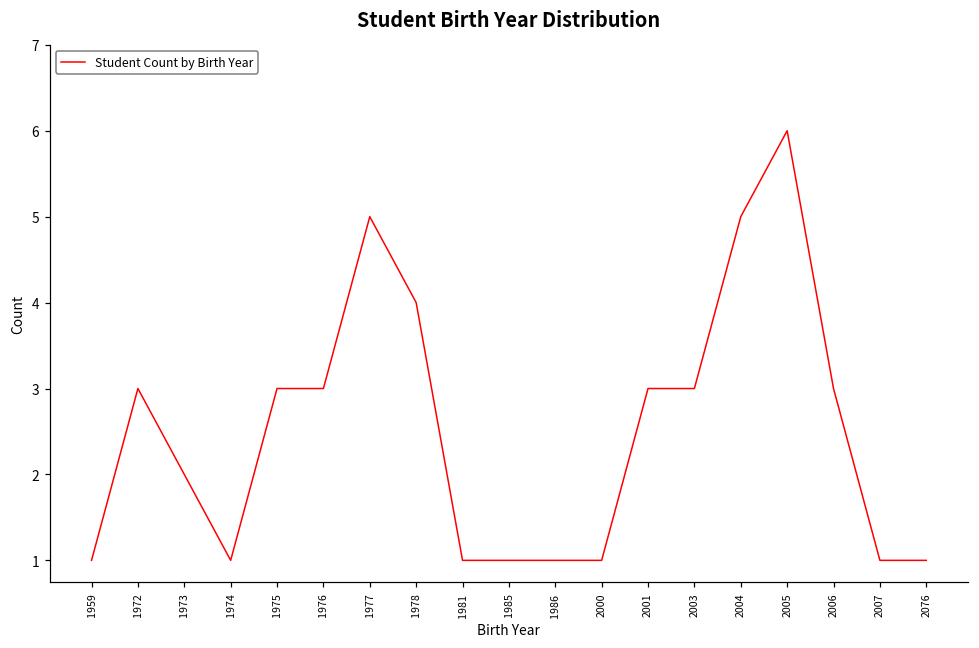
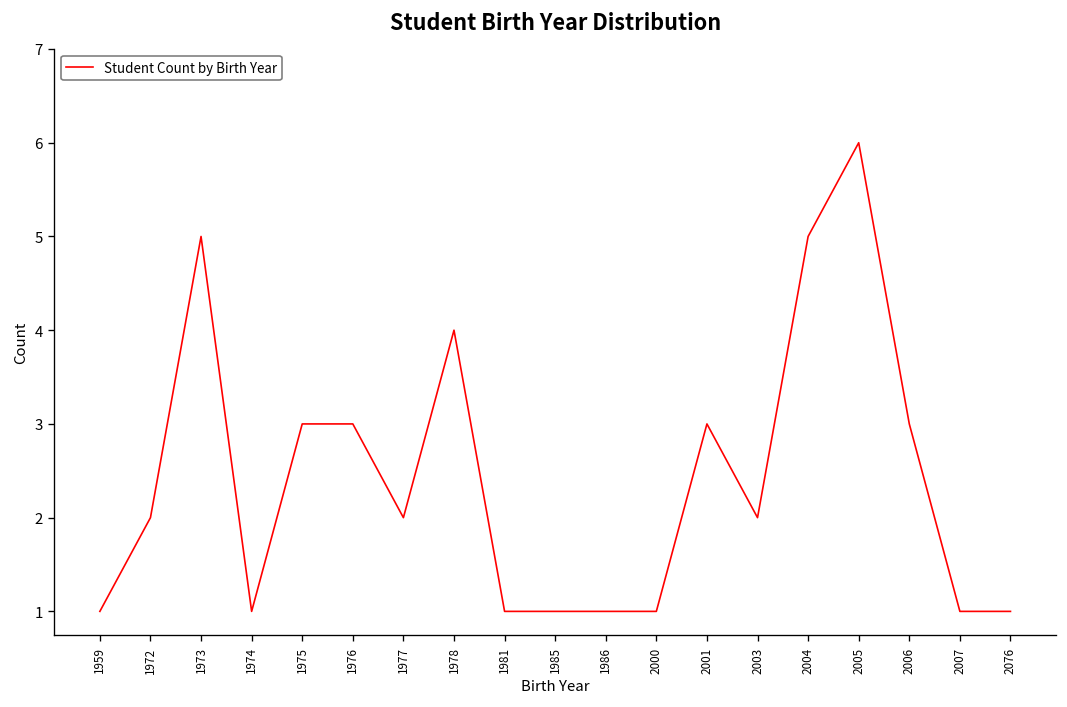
  {
    "1959": 1,
-   "1972": 3,
-   "1973": 2,
+   "1972": 2,
+   "1973": 5,
    "1974": 1,
    "1975": 3,
    "1976": 3,
-   "1977": 5,
+   "1977": 2,
    "1978": 4,
    "1981": 1,
    "1985": 1,
    "1986": 1,
    "2000": 1,
    "2001": 3,
-   "2003": 3,
+   "2003": 2,
    "2004": 5,
    "2005": 6,
    "2006": 3,
    "2007": 1,
    "2076": 1
  }
